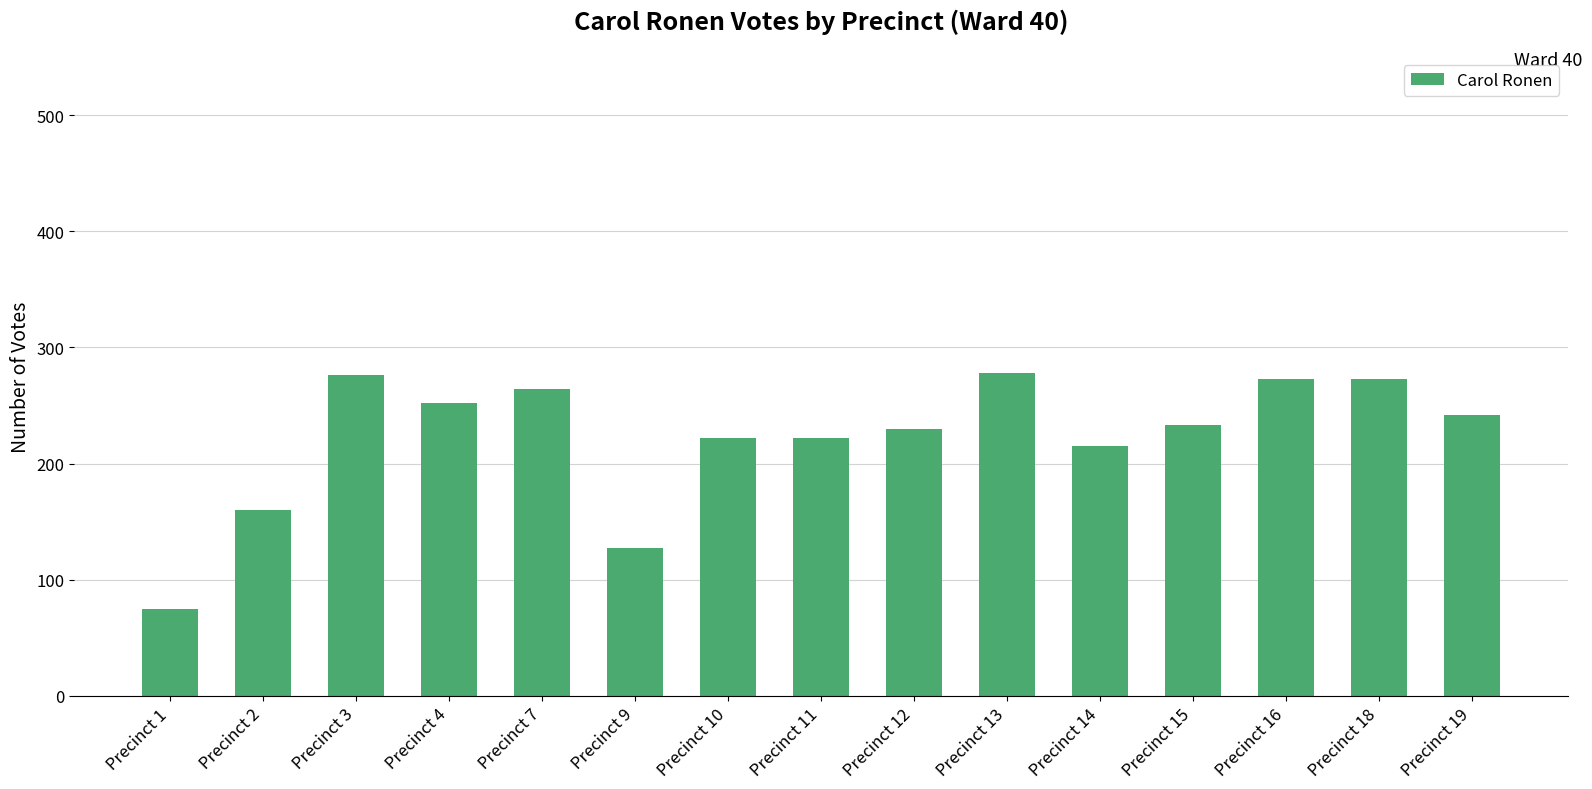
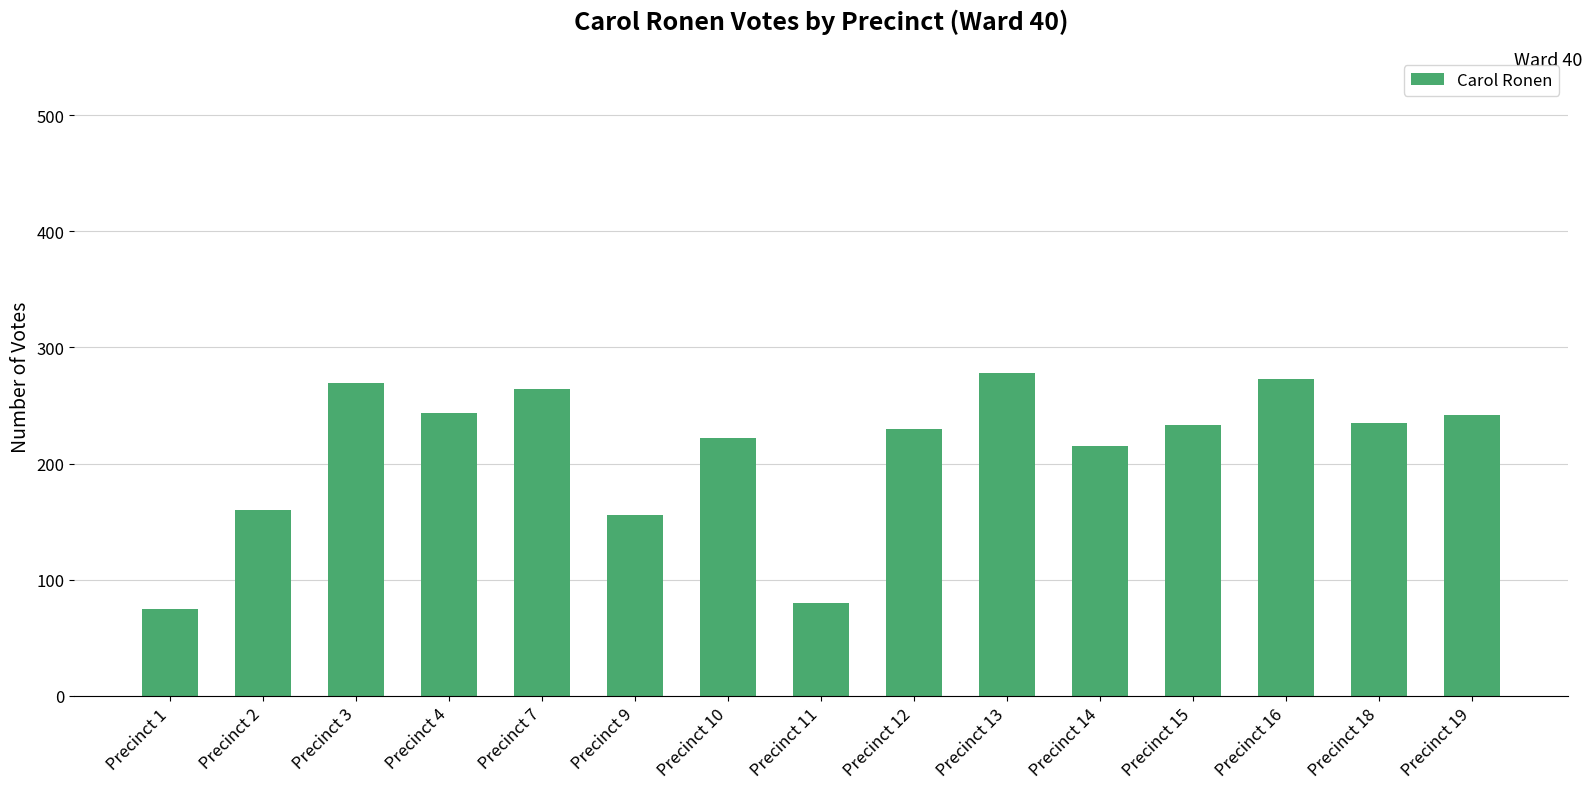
  {
    "Precinct 1": 75,
    "Precinct 2": 160,
-   "Precinct 3": 276,
-   "Precinct 4": 252,
+   "Precinct 3": 269,
+   "Precinct 4": 244,
    "Precinct 7": 264,
-   "Precinct 9": 127,
+   "Precinct 9": 156,
    "Precinct 10": 222,
-   "Precinct 11": 222,
+   "Precinct 11": 80,
    "Precinct 12": 230,
    "Precinct 13": 278,
    "Precinct 14": 215,
    "Precinct 15": 233,
    "Precinct 16": 273,
-   "Precinct 18": 273,
+   "Precinct 18": 235,
    "Precinct 19": 242
  }
